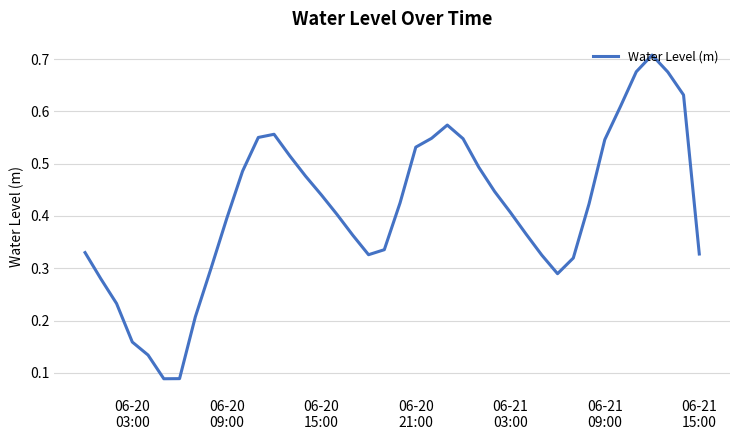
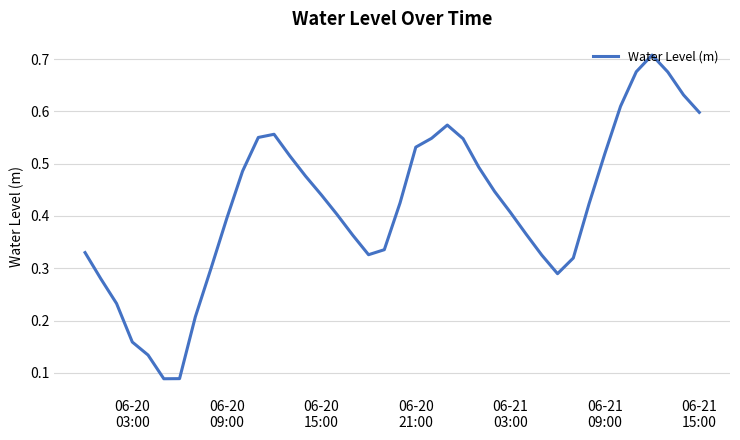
  {
    "06-20 03:00": 0.16,
    "06-20 09:00": 0.40,
    "06-20 15:00": 0.44,
    "06-20 21:00": 0.53,
    "06-21 03:00": 0.41,
-   "06-21 09:00": 0.55,
-   "06-21 15:00": 0.33
+   "06-21 09:00": 0.52,
+   "06-21 15:00": 0.60
  }
